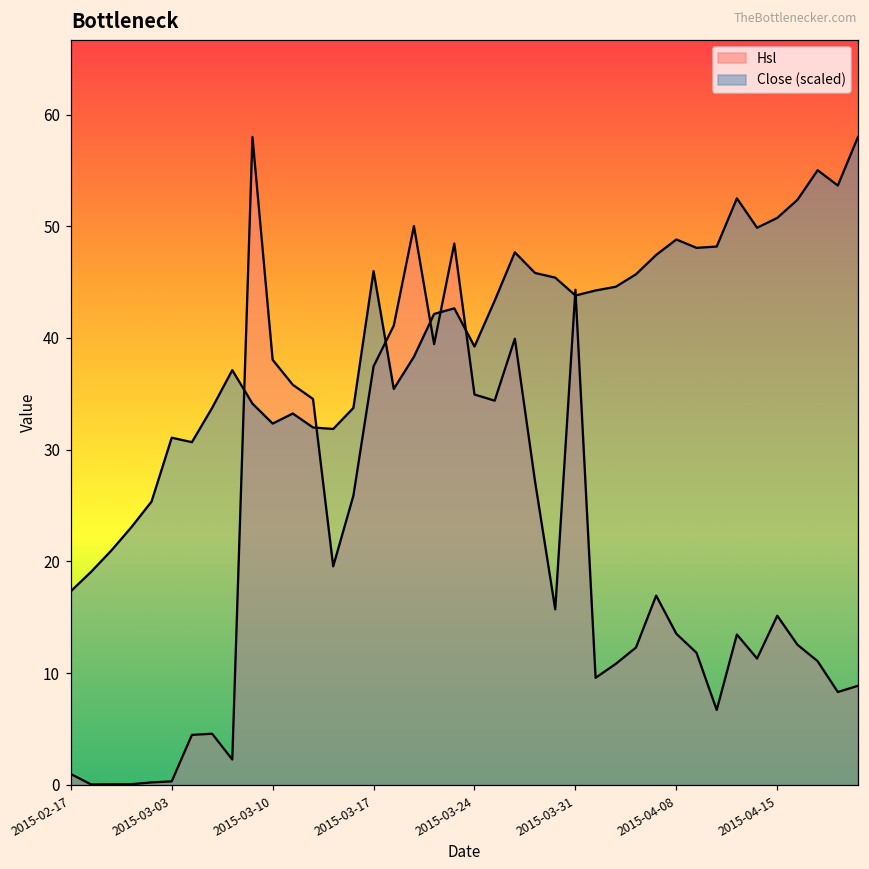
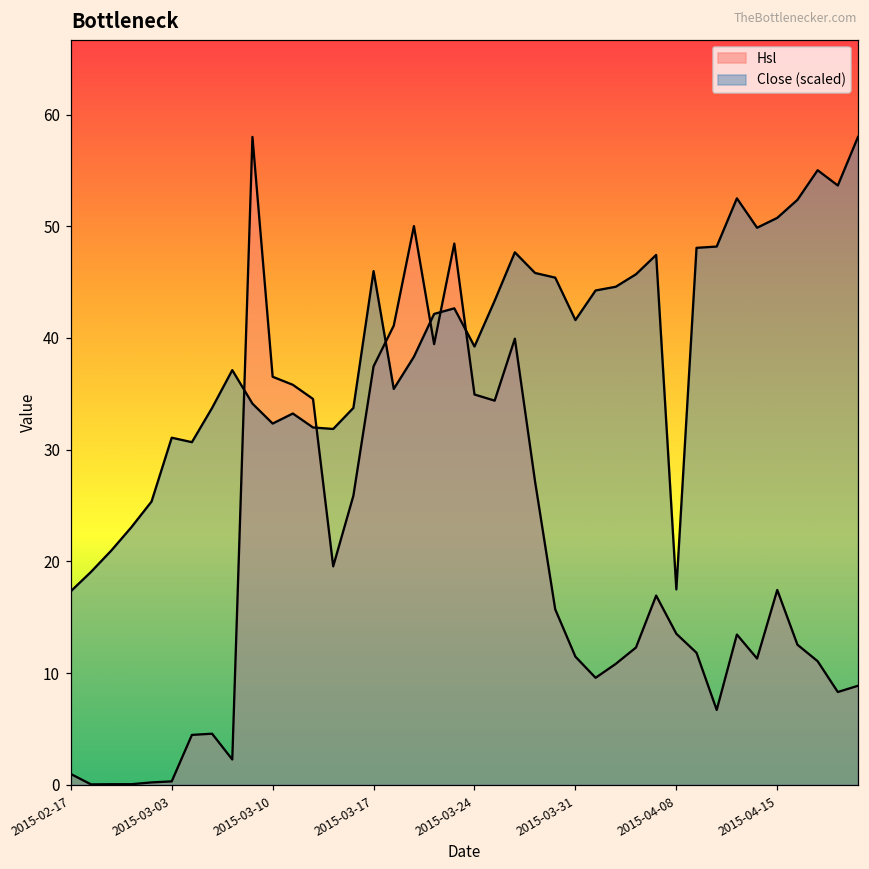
  {
    "Hsl": {
      "2015-02-17": 1.0,
      "2015-03-03": 0.3,
-     "2015-03-10": 38.0,
+     "2015-03-10": 36.5,
      "2015-03-17": 37.5,
      "2015-03-24": 34.9,
-     "2015-03-31": 44.3,
+     "2015-03-31": 11.5,
      "2015-04-08": 13.5,
-     "2015-04-15": 15.1
+     "2015-04-15": 17.4
    },
    "Close (scaled)": {
      "2015-02-17": 17.3,
      "2015-03-03": 31.1,
      "2015-03-10": 32.3,
      "2015-03-17": 46.0,
      "2015-03-24": 39.2,
-     "2015-03-31": 43.8,
-     "2015-04-08": 48.8,
+     "2015-03-31": 41.6,
+     "2015-04-08": 17.5,
      "2015-04-15": 50.7
    }
  }
